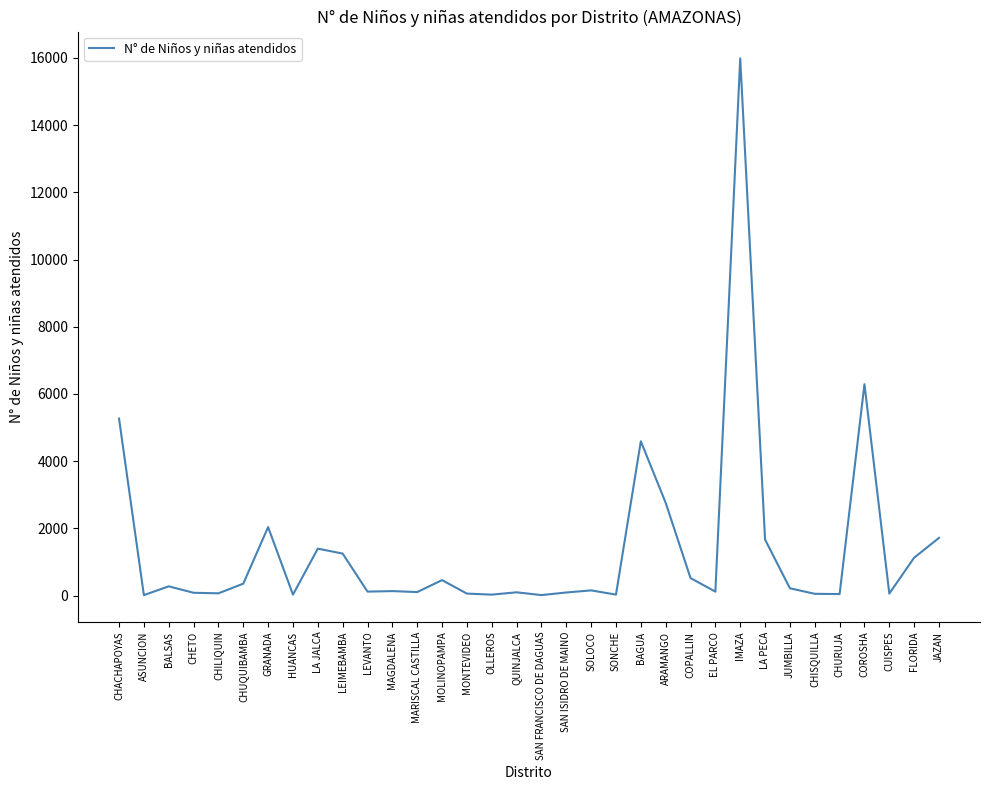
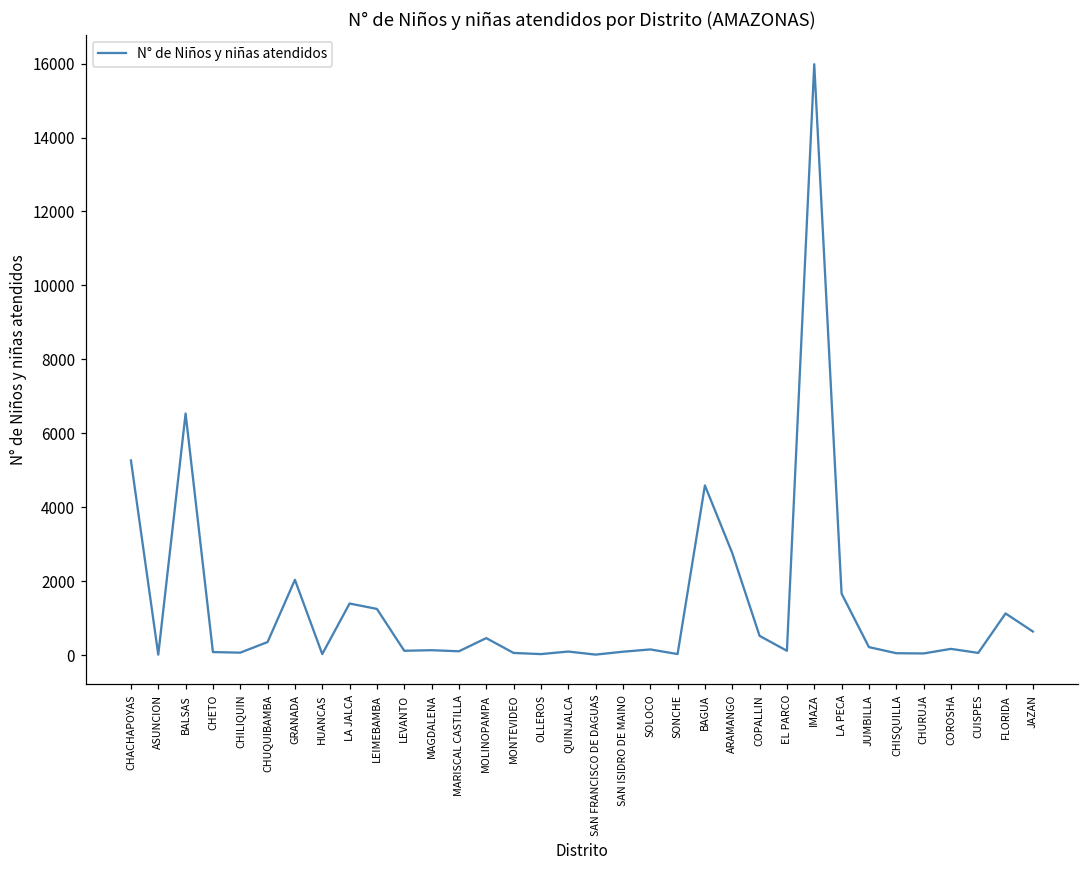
  {
    "CHACHAPOYAS": 5300,
    "ASUNCION": 0,
-   "BALSAS": 300,
+   "BALSAS": 6500,
    "CHETO": 100,
    "CHILIQUIN": 100,
    "CHUQUIBAMBA": 400,
    "GRANADA": 2000,
    "HUANCAS": 0,
    "LA JALCA": 1400,
    "LEIMEBAMBA": 1300,
    "LEVANTO": 100,
    "MAGDALENA": 100,
    "MARISCAL CASTILLA": 100,
    "MOLINOPAMPA": 500,
    "MONTEVIDEO": 100,
    "OLLEROS": 0,
    "QUINJALCA": 100,
    "SAN FRANCISCO DE DAGUAS": 0,
    "SAN ISIDRO DE MAINO": 100,
    "SOLOCO": 200,
    "SONCHE": 0,
    "BAGUA": 4600,
    "ARAMANGO": 2800,
    "COPALLIN": 500,
    "EL PARCO": 100,
    "IMAZA": 16000,
    "LA PECA": 1700,
    "JUMBILLA": 200,
    "CHISQUILLA": 100,
    "CHURUJA": 0,
-   "COROSHA": 6300,
+   "COROSHA": 200,
    "CUISPES": 100,
    "FLORIDA": 1100,
-   "JAZAN": 1700
+   "JAZAN": 600
  }
